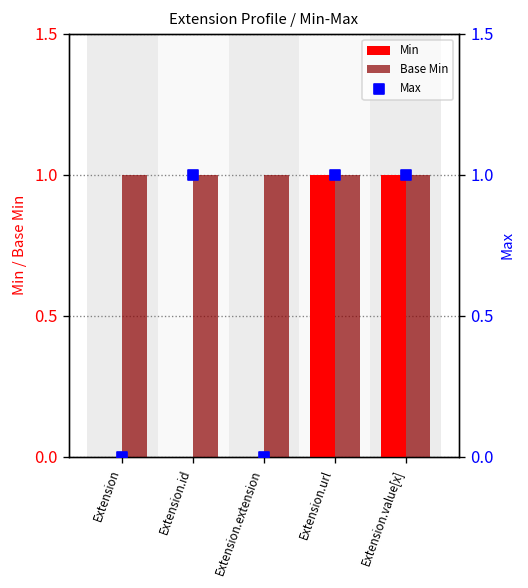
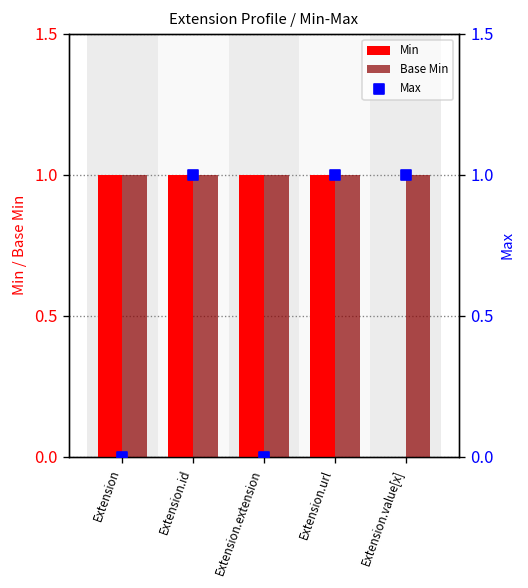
  {
    "Min": {
-     "Extension": 0,
-     "Extension.id": 0,
-     "Extension.extension": 0,
+     "Extension": 1,
+     "Extension.id": 1,
+     "Extension.extension": 1,
      "Extension.url": 1,
-     "Extension.value[x]": 1
+     "Extension.value[x]": 0
    },
    "Base Min": {
      "Extension": 1,
      "Extension.id": 1,
      "Extension.extension": 1,
      "Extension.url": 1,
      "Extension.value[x]": 1
    }
  }
